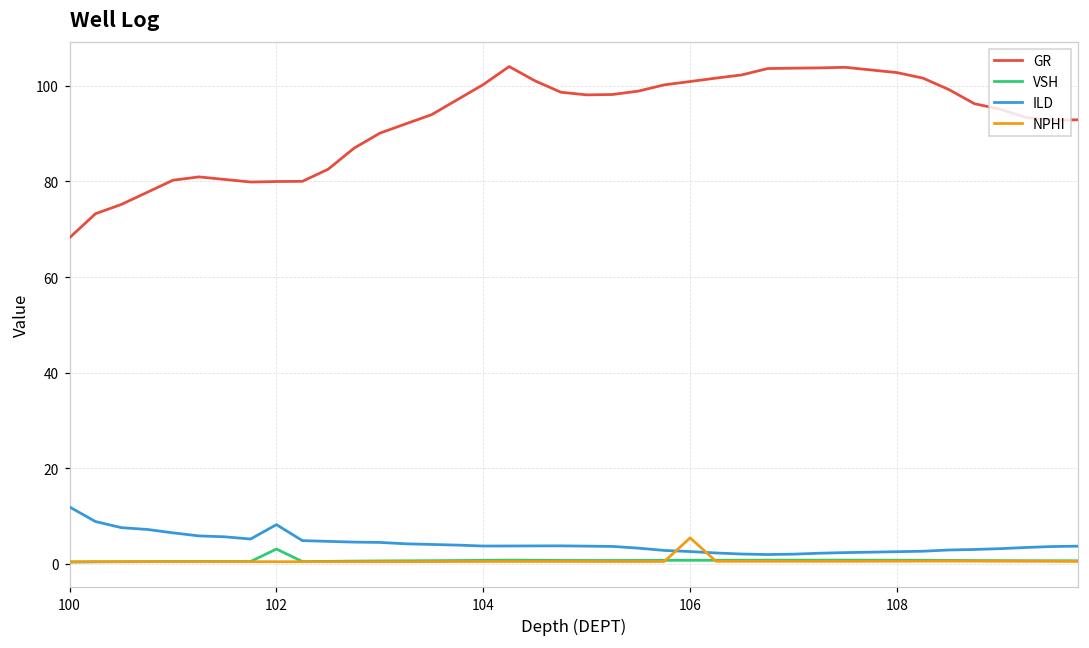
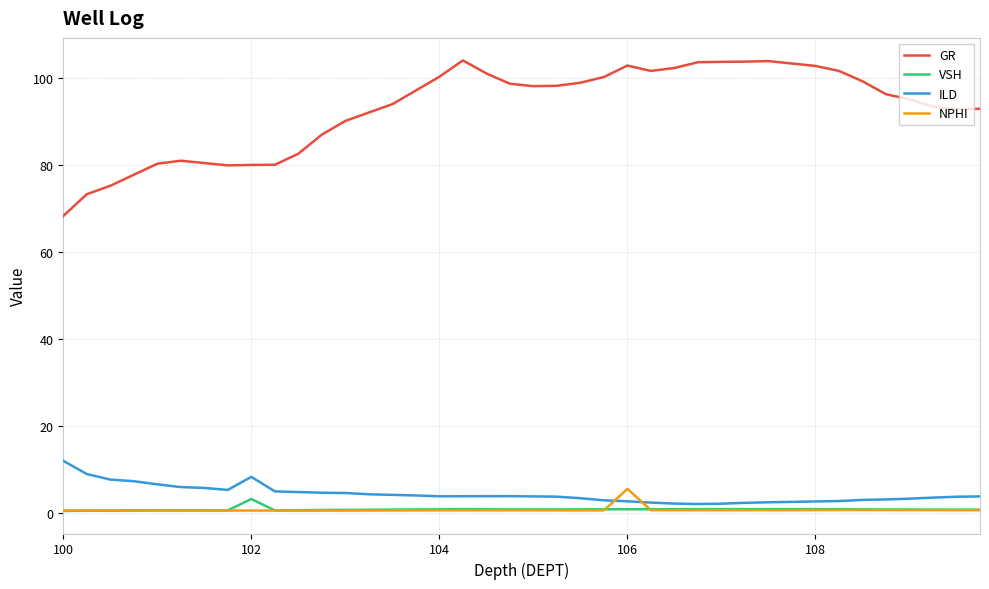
  {
    "GR": {
      "100": 68,
      "102": 80,
      "104": 100,
-     "106": 101,
+     "106": 103,
      "108": 103
    },
    "VSH": {
      "102": 3,
      "106": 1
    },
    "ILD": {
      "100": 12,
      "102": 8,
      "104": 4,
      "106": 3,
      "108": 3
    },
    "NPHI": {
      "102": 0,
      "106": 5
    }
  }
